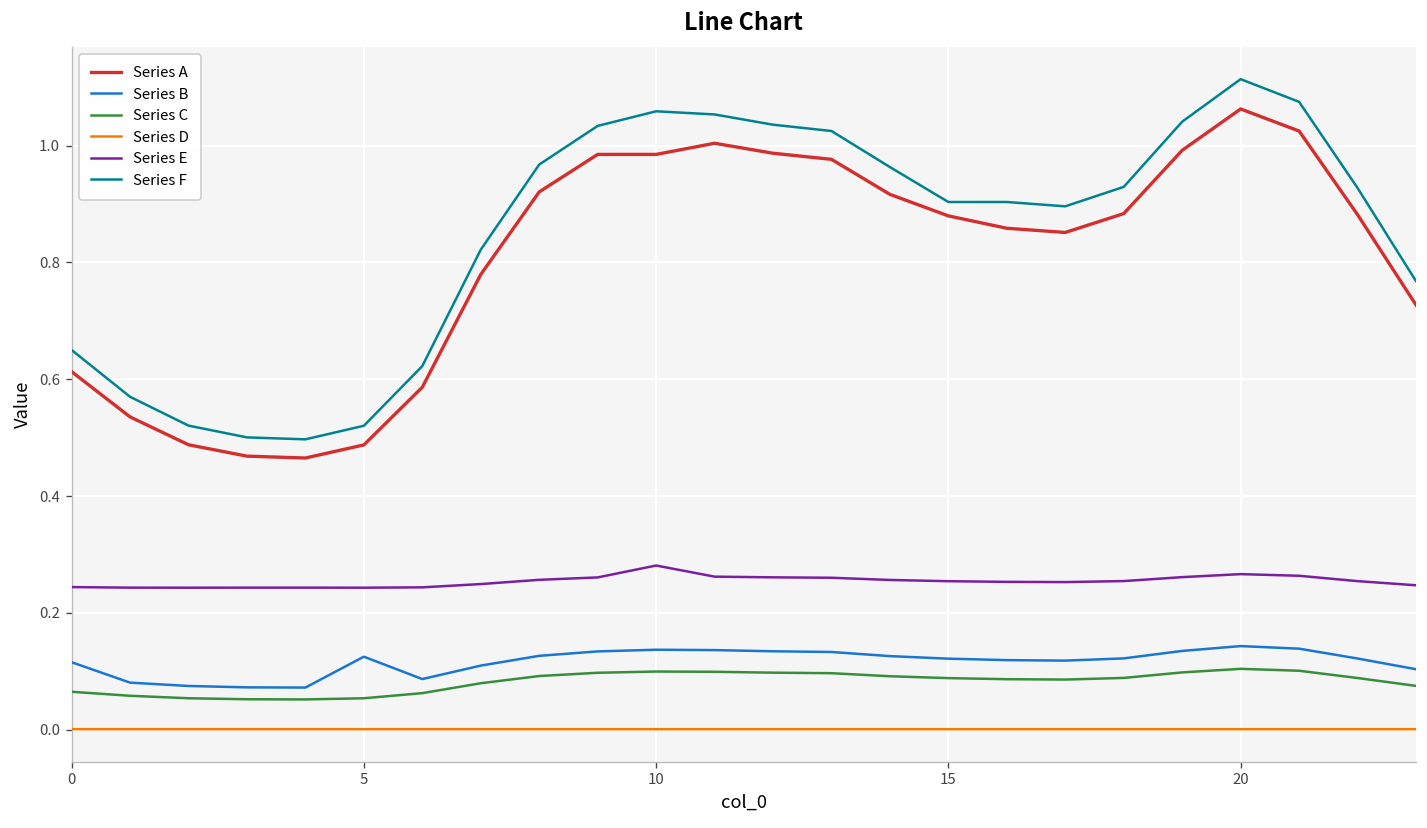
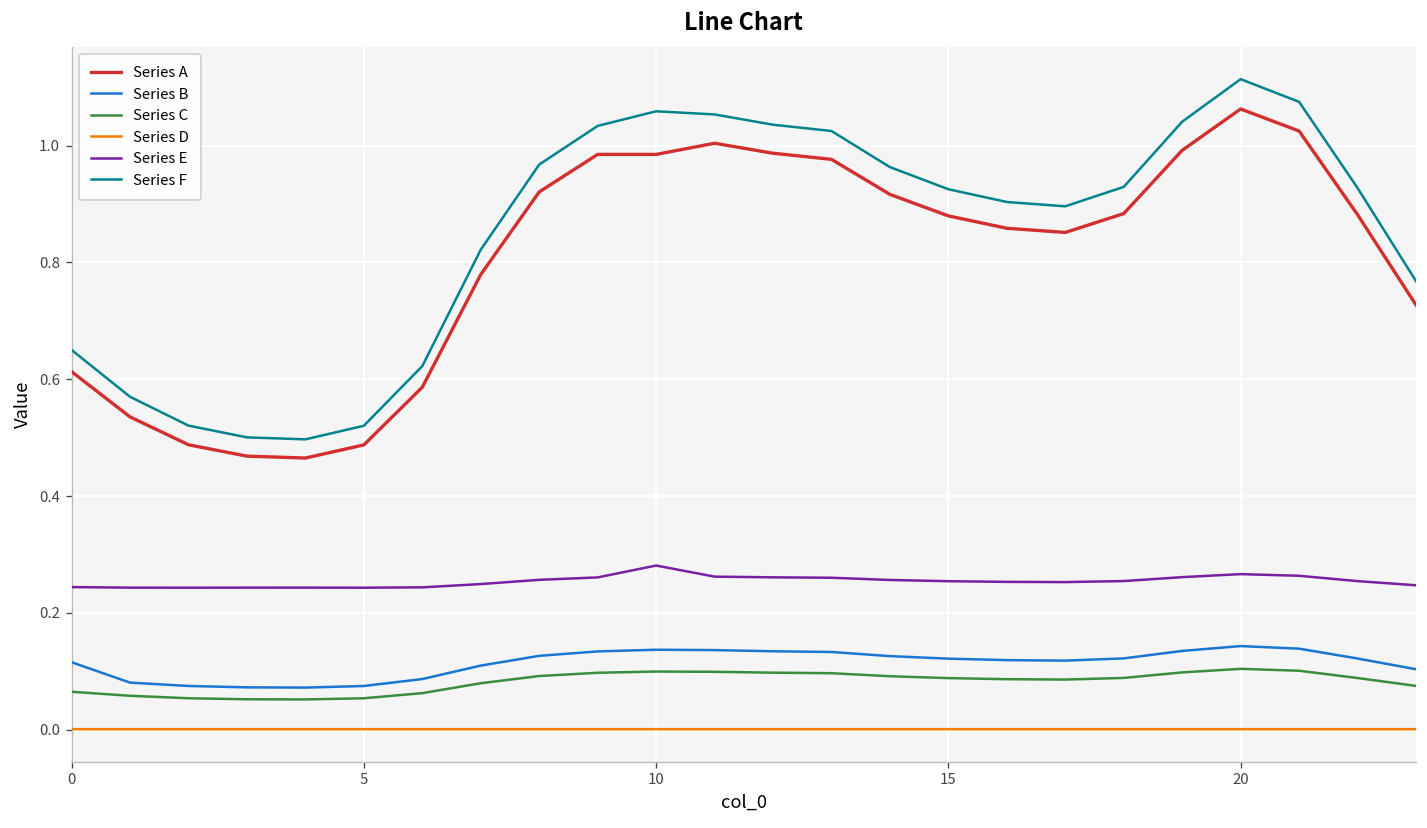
  {
    "Series A": {
      "0": 0.61,
      "5": 0.49,
      "10": 0.98,
      "15": 0.88,
      "20": 1.06
    },
    "Series B": {
      "0": 0.12,
-     "5": 0.12,
+     "5": 0.07,
      "10": 0.14,
      "15": 0.12,
      "20": 0.14
    },
    "Series C": {
      "0": 0.06,
      "5": 0.05,
      "10": 0.10,
      "15": 0.09,
      "20": 0.10
    },
    "Series D": {
      "0": 0.00,
      "5": 0.00,
      "10": 0.00,
      "15": 0.00,
      "20": 0.00
    },
    "Series E": {
      "0": 0.24,
      "5": 0.24,
      "10": 0.28,
      "15": 0.25,
      "20": 0.27
    },
    "Series F": {
      "0": 0.65,
      "5": 0.52,
      "10": 1.06,
-     "15": 0.90,
+     "15": 0.93,
      "20": 1.11
    }
  }
